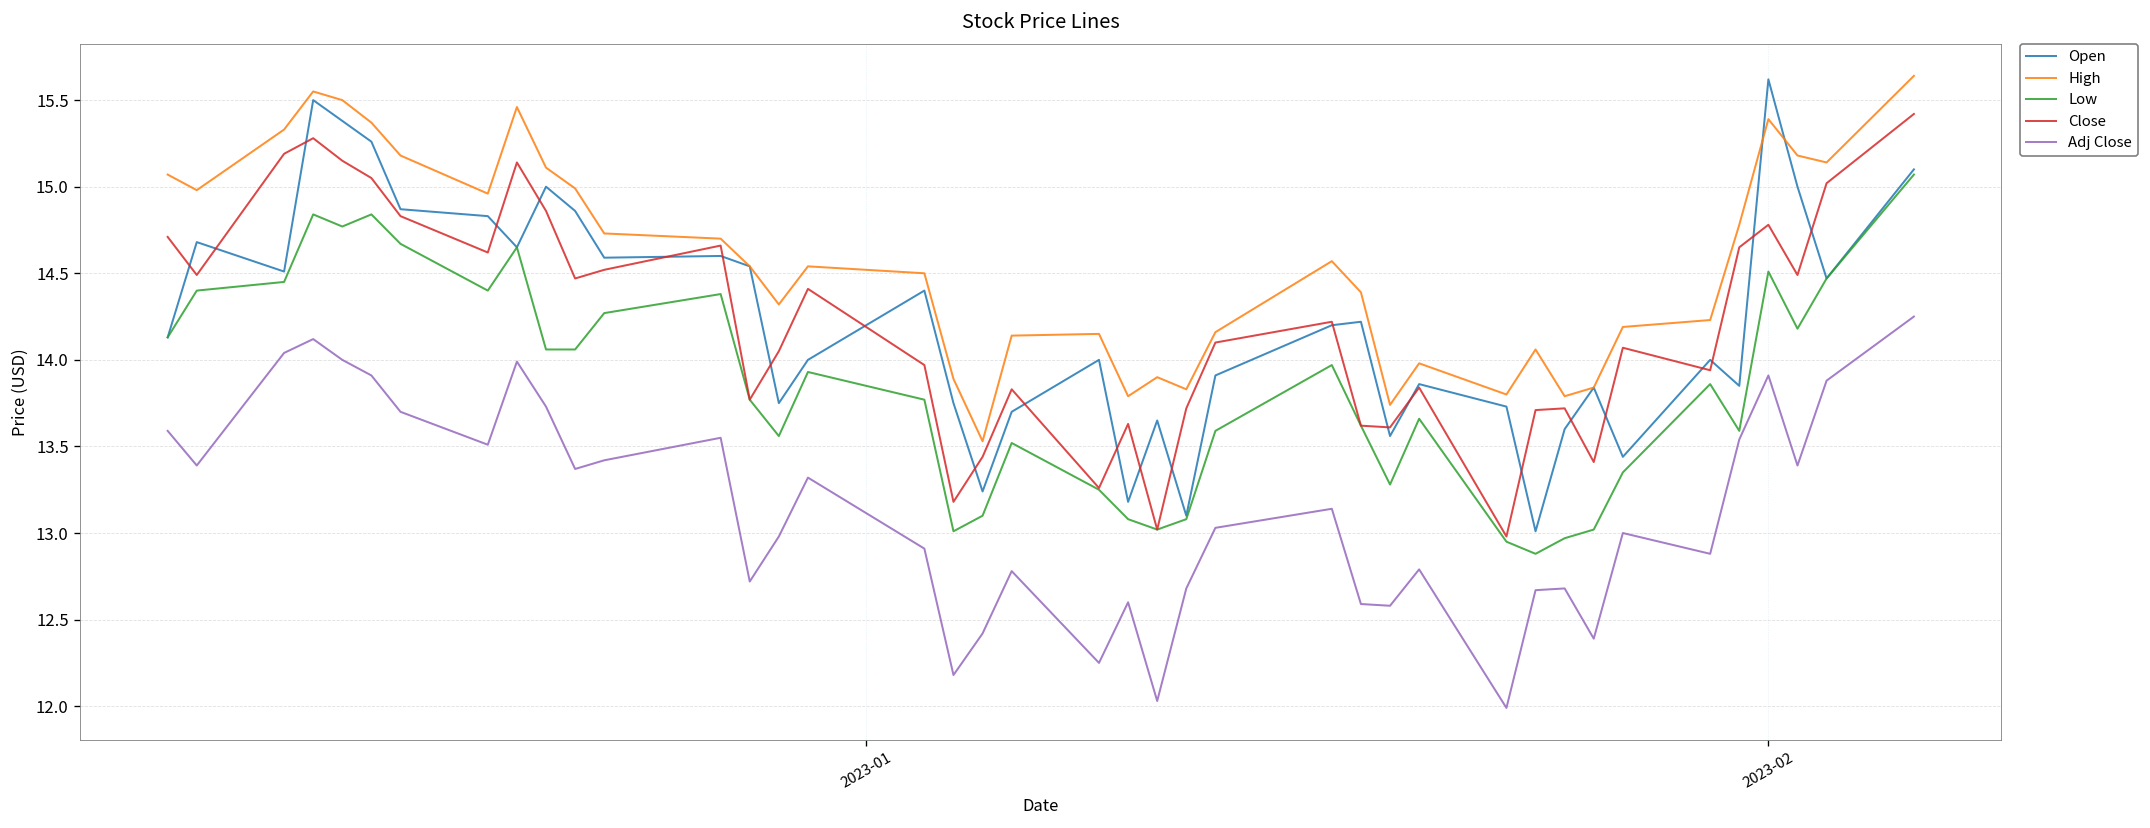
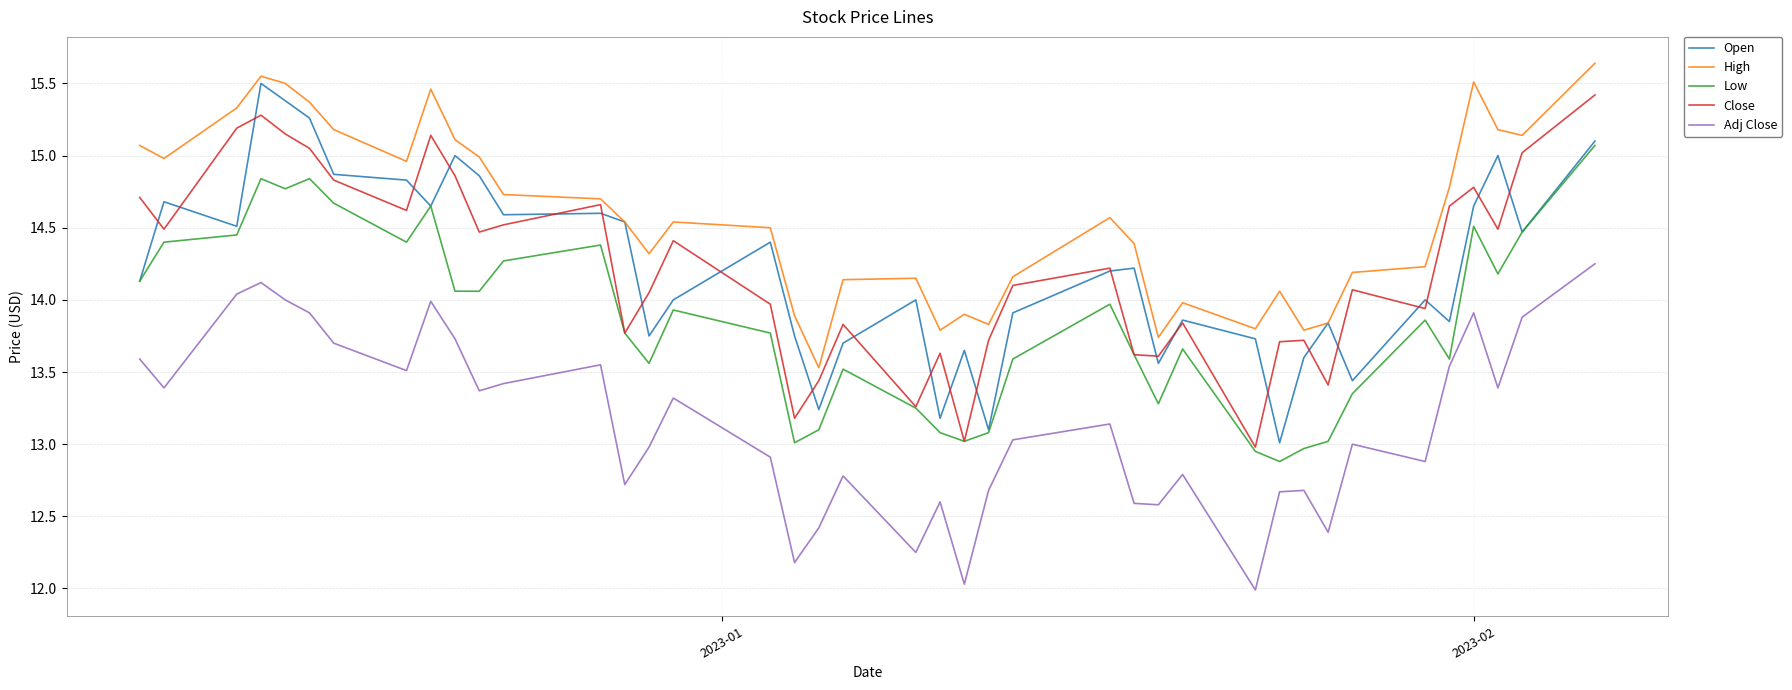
  {
    "Open": {
-     "2023-02": 15.62
+     "2023-02": 14.65
    },
    "High": {
-     "2023-02": 15.39
+     "2023-02": 15.51
    },
    "Low": {
      "2023-02": 14.51
    },
    "Close": {
      "2023-02": 14.78
    },
    "Adj Close": {
      "2023-02": 13.91
    }
  }
